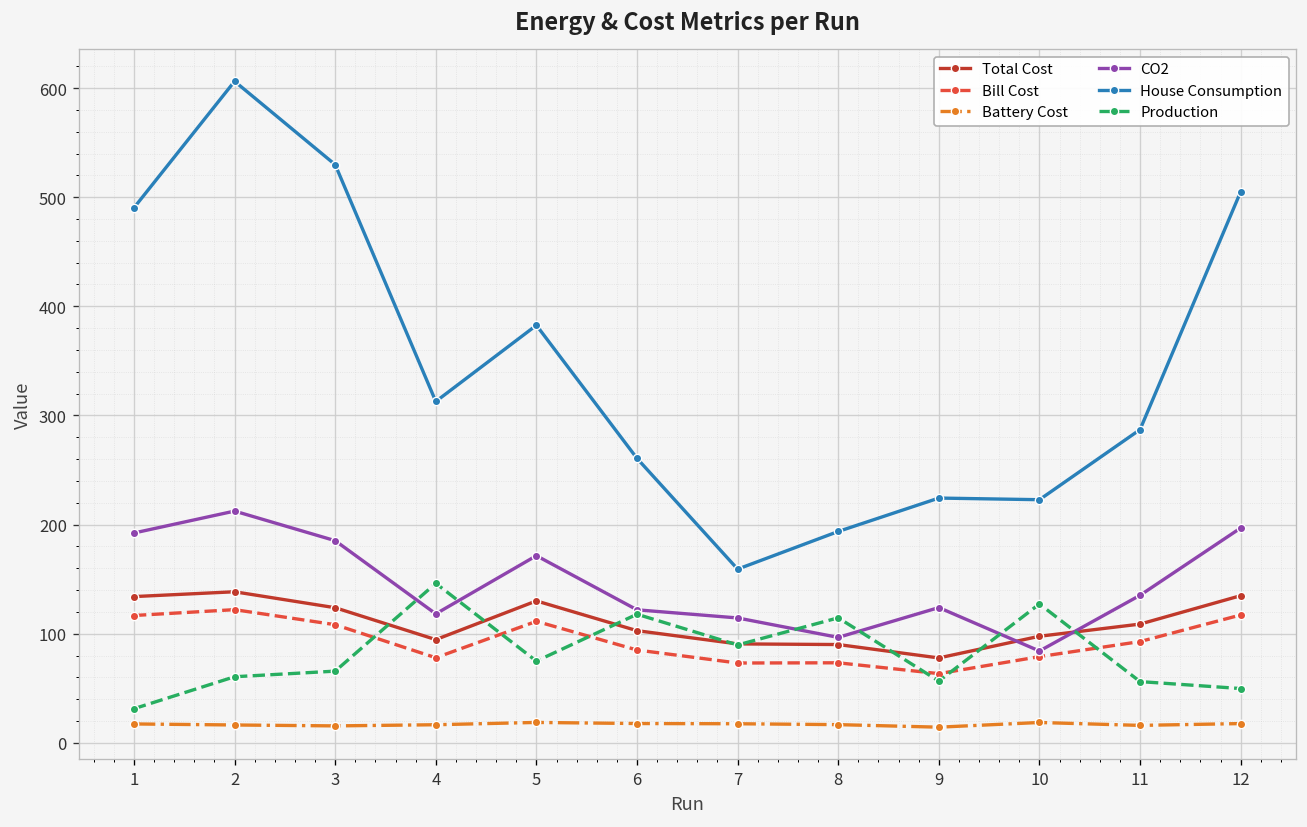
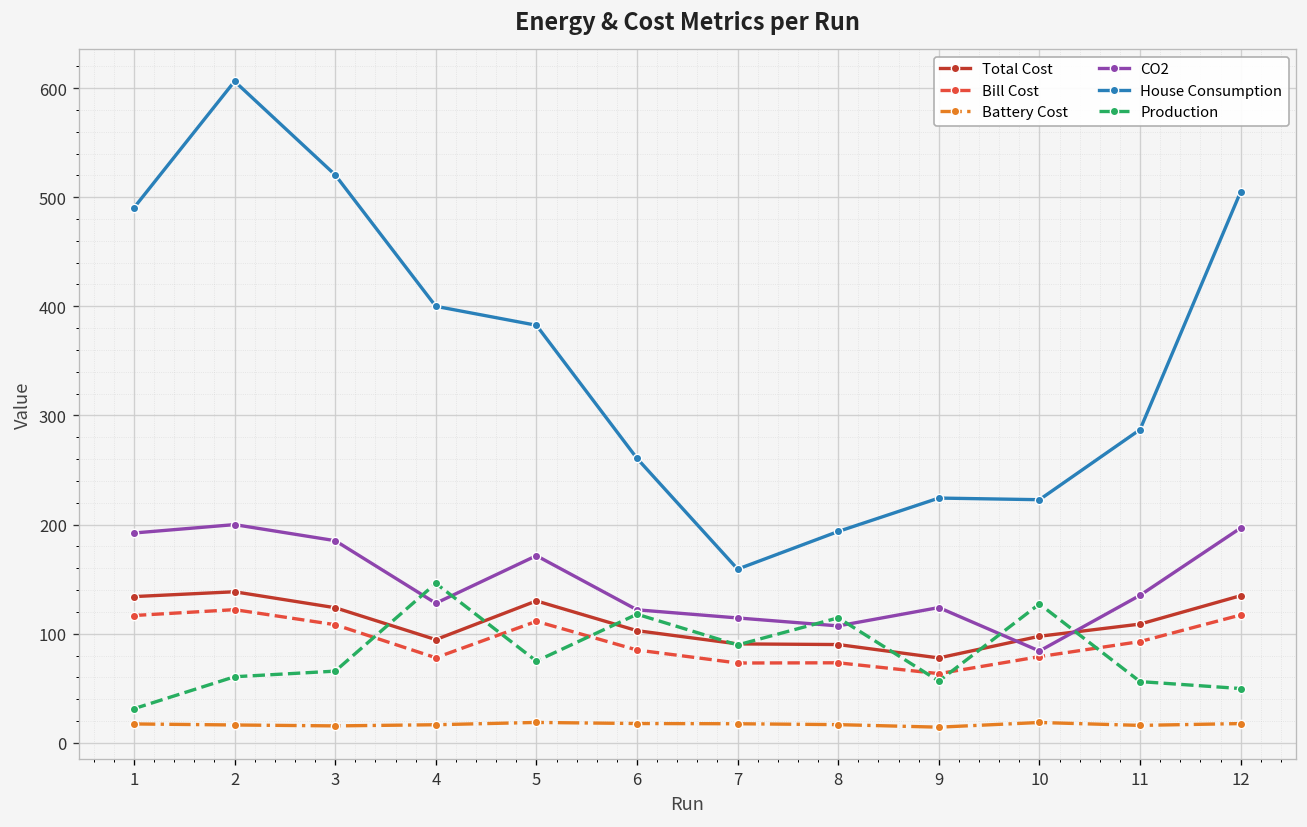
  {
    "CO2": {
      "1": 190,
-     "2": 210,
+     "2": 200,
      "3": 190,
-     "4": 120,
+     "4": 130,
      "5": 170,
      "6": 120,
      "7": 110,
-     "8": 100,
+     "8": 110,
      "9": 120,
      "10": 80,
      "11": 140,
      "12": 200
    },
    "House Consumption": {
      "1": 490,
      "2": 610,
-     "3": 530,
-     "4": 310,
+     "3": 520,
+     "4": 400,
      "5": 380,
      "6": 260,
      "7": 160,
      "8": 190,
      "9": 220,
      "10": 220,
      "11": 290,
      "12": 500
    },
    "Production": {
      "1": 30,
      "2": 60,
      "3": 70,
      "4": 150,
      "5": 70,
      "6": 120,
      "8": 110,
      "9": 60,
      "10": 130,
      "11": 60,
      "12": 50
    }
  }
